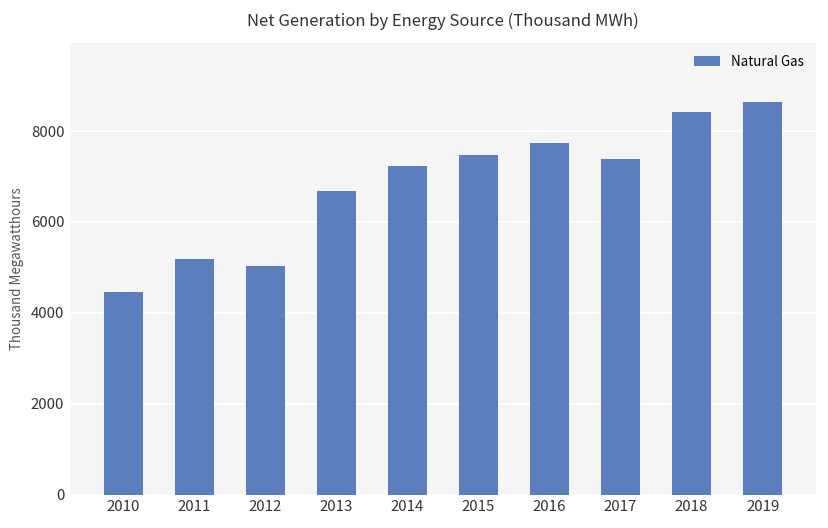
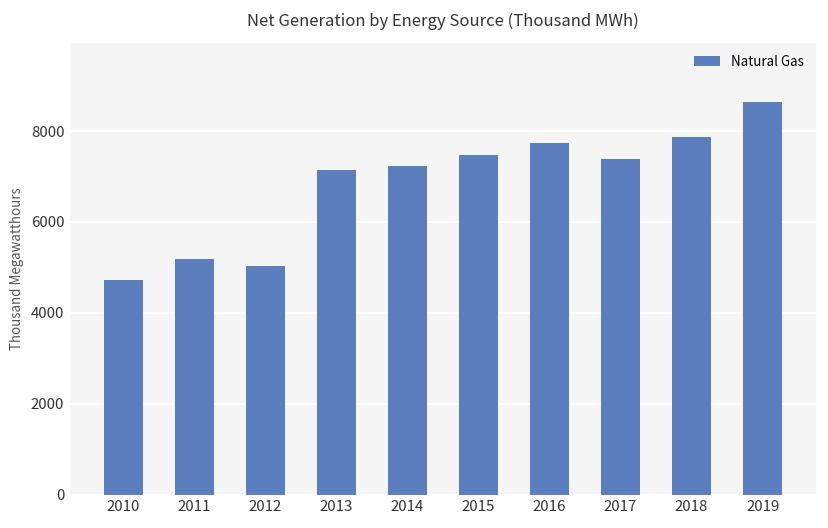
  {
-   "2010": 4500,
+   "2010": 4700,
    "2011": 5200,
    "2012": 5000,
-   "2013": 6700,
+   "2013": 7200,
    "2014": 7200,
    "2015": 7500,
    "2016": 7700,
    "2017": 7400,
-   "2018": 8400,
+   "2018": 7900,
    "2019": 8600
  }
